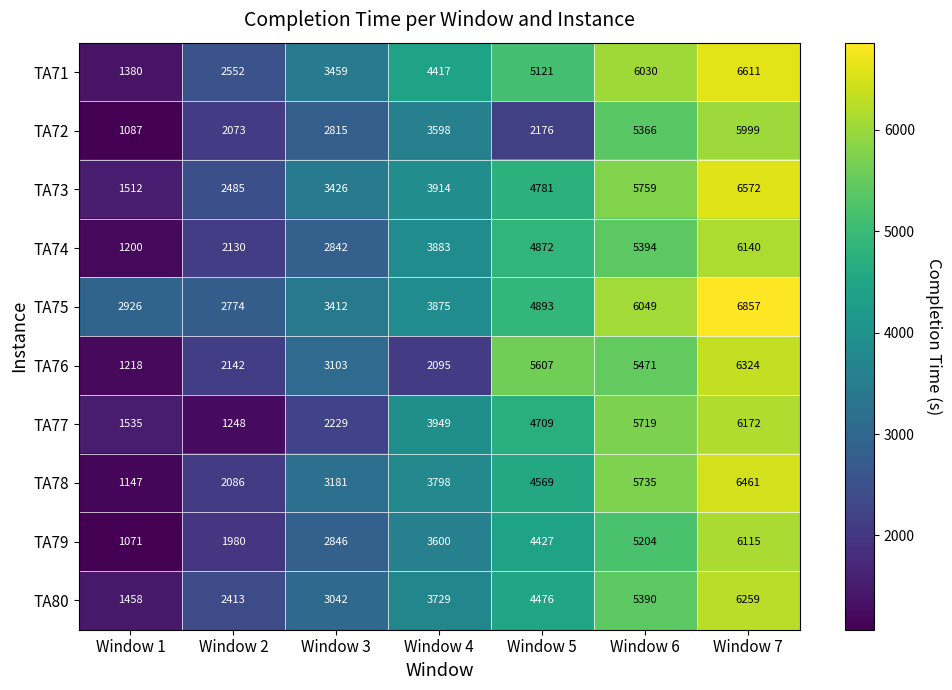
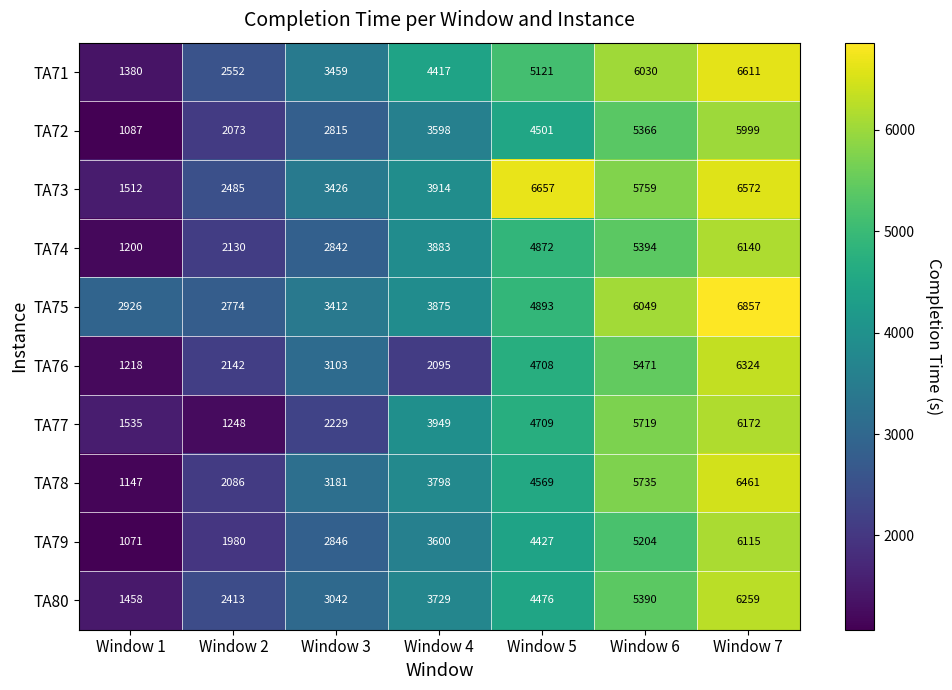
  {
    "TA71": {
      "Window 1": 1380,
      "Window 2": 2552,
      "Window 3": 3459,
      "Window 4": 4417,
      "Window 5": 5121,
      "Window 6": 6030,
      "Window 7": 6611
    },
    "TA72": {
      "Window 1": 1087,
      "Window 2": 2073,
      "Window 3": 2815,
      "Window 4": 3598,
-     "Window 5": 2176,
+     "Window 5": 4501,
      "Window 6": 5366,
      "Window 7": 5999
    },
    "TA73": {
      "Window 1": 1512,
      "Window 2": 2485,
      "Window 3": 3426,
      "Window 4": 3914,
-     "Window 5": 4781,
+     "Window 5": 6657,
      "Window 6": 5759,
      "Window 7": 6572
    },
    "TA74": {
      "Window 1": 1200,
      "Window 2": 2130,
      "Window 3": 2842,
      "Window 4": 3883,
      "Window 5": 4872,
      "Window 6": 5394,
      "Window 7": 6140
    },
    "TA75": {
      "Window 1": 2926,
      "Window 2": 2774,
      "Window 3": 3412,
      "Window 4": 3875,
      "Window 5": 4893,
      "Window 6": 6049,
      "Window 7": 6857
    },
    "TA76": {
      "Window 1": 1218,
      "Window 2": 2142,
      "Window 3": 3103,
      "Window 4": 2095,
-     "Window 5": 5607,
+     "Window 5": 4708,
      "Window 6": 5471,
      "Window 7": 6324
    },
    "TA77": {
      "Window 1": 1535,
      "Window 2": 1248,
      "Window 3": 2229,
      "Window 4": 3949,
      "Window 5": 4709,
      "Window 6": 5719,
      "Window 7": 6172
    },
    "TA78": {
      "Window 1": 1147,
      "Window 2": 2086,
      "Window 3": 3181,
      "Window 4": 3798,
      "Window 5": 4569,
      "Window 6": 5735,
      "Window 7": 6461
    },
    "TA79": {
      "Window 1": 1071,
      "Window 2": 1980,
      "Window 3": 2846,
      "Window 4": 3600,
      "Window 5": 4427,
      "Window 6": 5204,
      "Window 7": 6115
    },
    "TA80": {
      "Window 1": 1458,
      "Window 2": 2413,
      "Window 3": 3042,
      "Window 4": 3729,
      "Window 5": 4476,
      "Window 6": 5390,
      "Window 7": 6259
    }
  }
